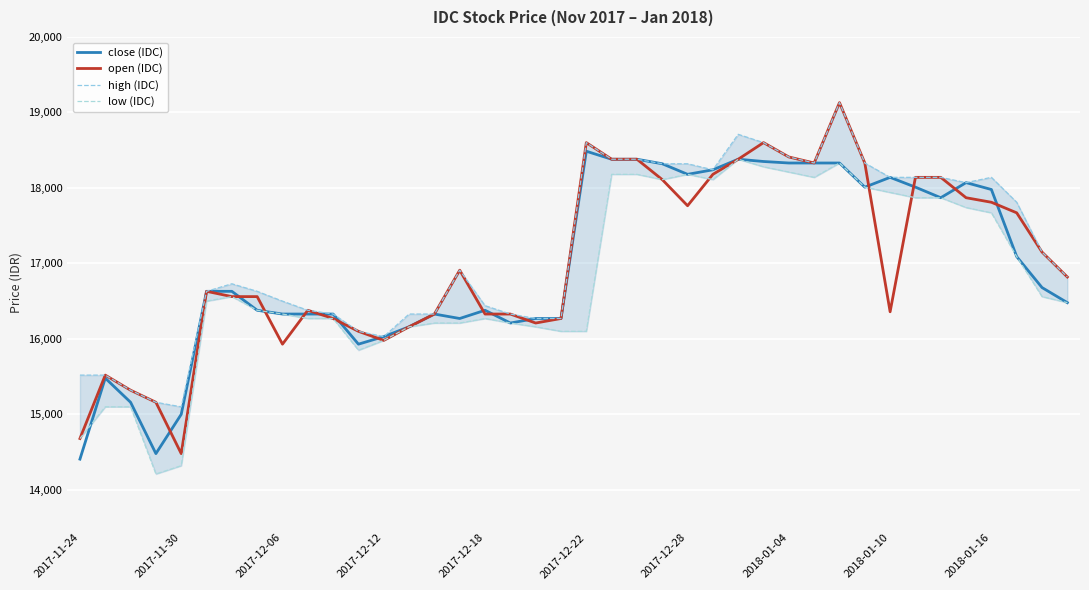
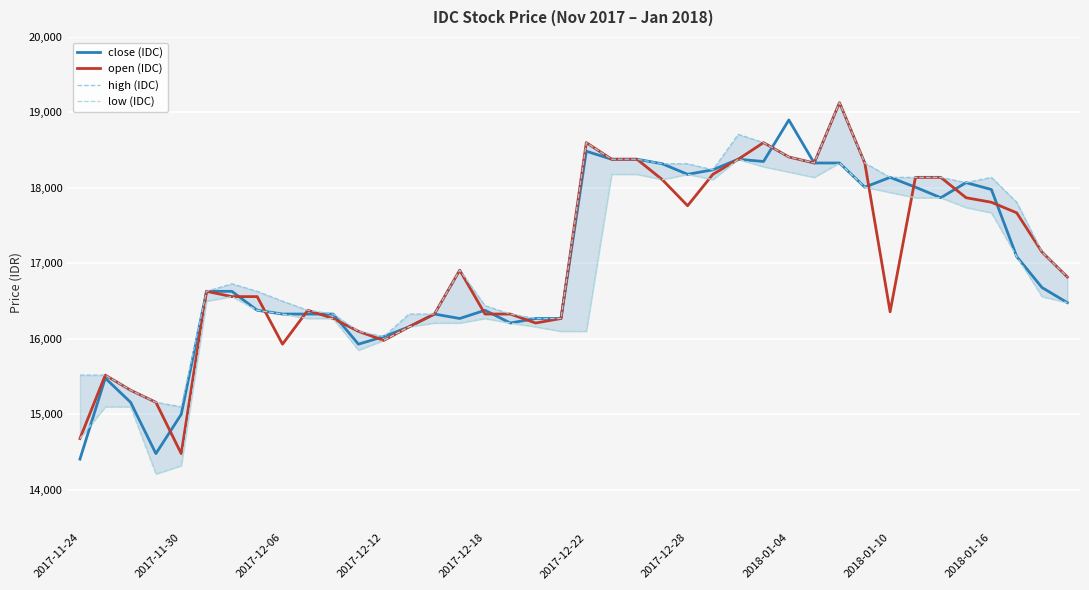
  {
    "close (IDC)": {
      "2017-11-24": "14,400",
      "2017-11-30": "15,000",
      "2017-12-18": "16,400",
      "2017-12-22": "18,500",
-     "2018-01-04": "18,300",
+     "2018-01-04": "18,900",
      "2018-01-16": "18,000"
    },
    "open (IDC)": {
      "2017-11-30": "14,500",
      "2017-12-06": "15,900",
      "2017-12-18": "16,300",
      "2017-12-28": "17,800",
      "2018-01-10": "16,400",
      "2018-01-16": "17,800"
    }
  }
